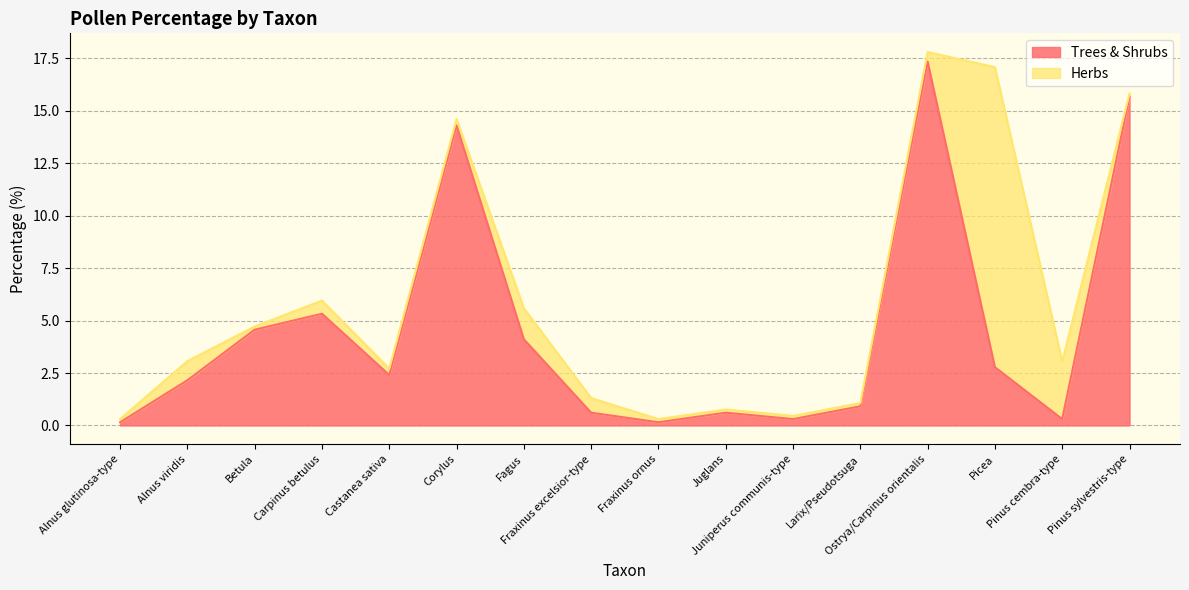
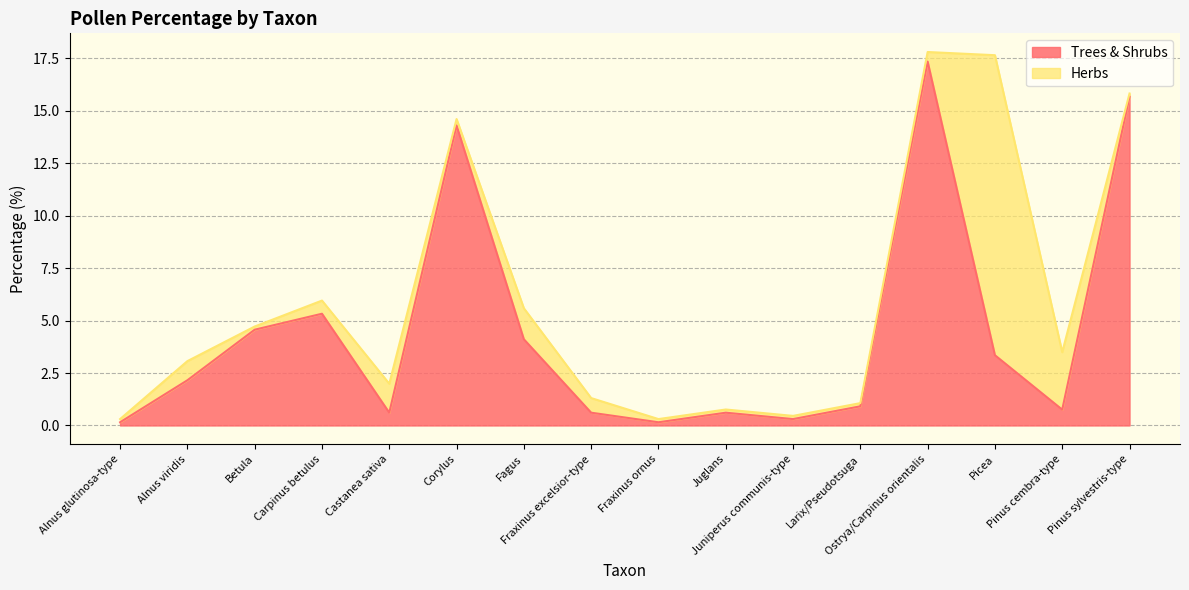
  {
    "Trees & Shrubs": {
      "Alnus glutinosa-type": 0.2,
      "Alnus viridis": 2.2,
      "Betula": 4.6,
      "Carpinus betulus": 5.3,
-     "Castanea sativa": 2.4,
+     "Castanea sativa": 0.6,
      "Corylus": 14.3,
      "Fagus": 4.1,
      "Fraxinus excelsior-type": 0.6,
      "Fraxinus ornus": 0.2,
      "Juglans": 0.6,
      "Juniperus communis-type": 0.3,
      "Larix/Pseudotsuga": 0.9,
      "Ostrya/Carpinus orientalis": 17.4,
-     "Picea": 2.8,
-     "Pinus cembra-type": 0.3,
+     "Picea": 3.3,
+     "Pinus cembra-type": 0.8,
      "Pinus sylvestris-type": 15.7
    },
    "Herbs": {
      "Alnus glutinosa-type": 0.2,
      "Alnus viridis": 0.9,
      "Betula": 0.2,
      "Carpinus betulus": 0.6,
-     "Castanea sativa": 0.3,
+     "Castanea sativa": 1.4,
      "Corylus": 0.3,
      "Fagus": 1.5,
      "Fraxinus excelsior-type": 0.7,
      "Fraxinus ornus": 0.2,
      "Juglans": 0.2,
      "Juniperus communis-type": 0.2,
      "Larix/Pseudotsuga": 0.2,
      "Ostrya/Carpinus orientalis": 0.5,
      "Picea": 14.3,
      "Pinus cembra-type": 2.7,
      "Pinus sylvestris-type": 0.2
    }
  }
